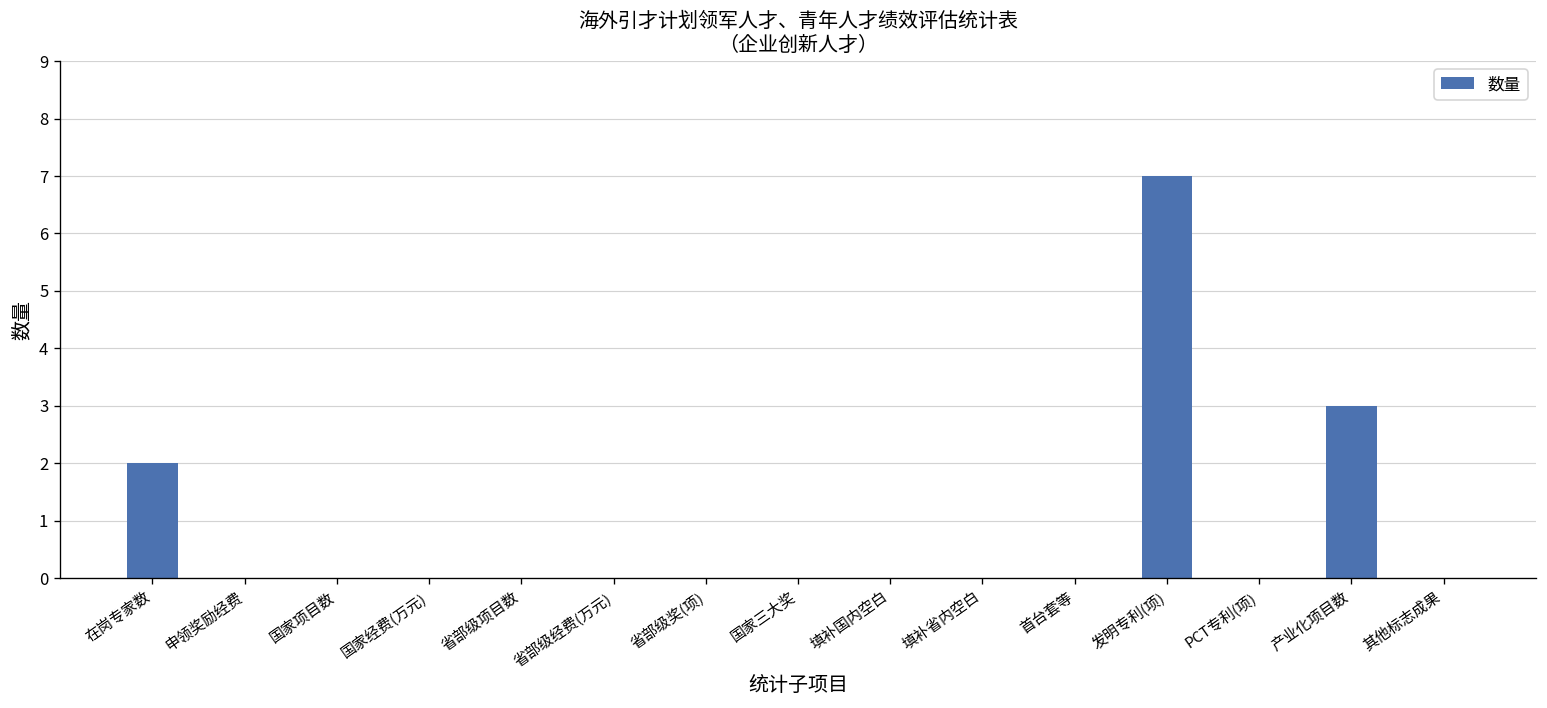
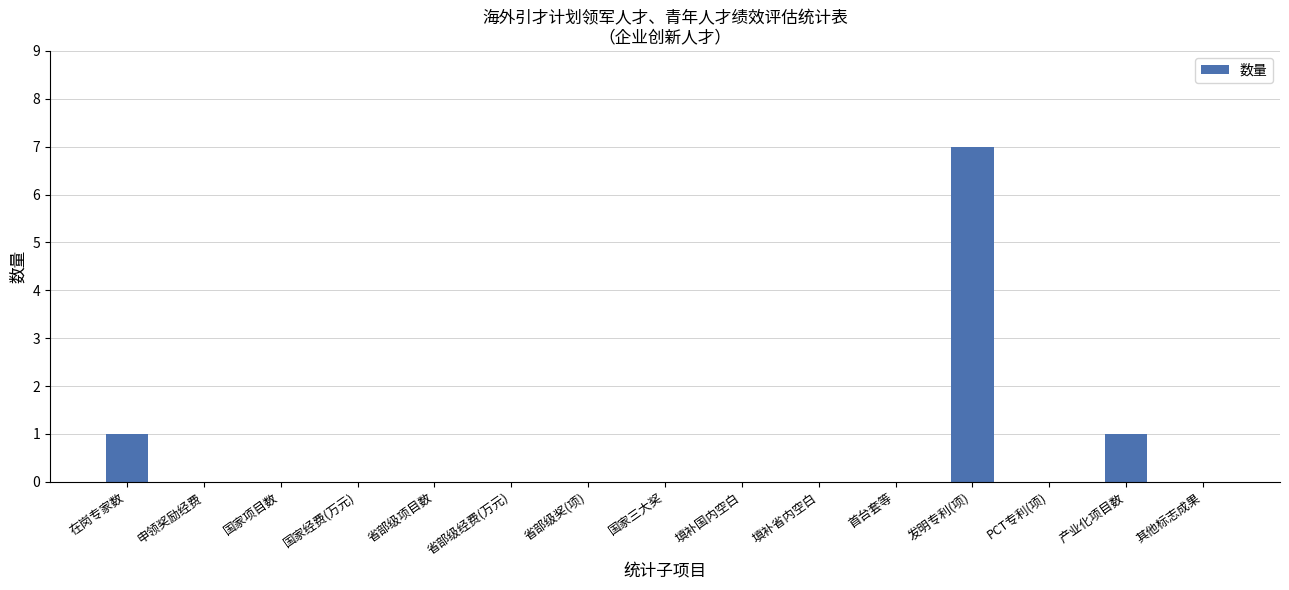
  {
-   "在岗专家数": 2,
+   "在岗专家数": 1,
    "申领奖励经费": 0,
    "国家项目数": 0,
    "国家经费(万元)": 0,
    "省部级项目数": 0,
    "省部级经费(万元)": 0,
    "省部级奖(项)": 0,
    "国家三大奖": 0,
    "填补国内空白": 0,
    "填补省内空白": 0,
    "首台套等": 0,
    "发明专利(项)": 7,
    "PCT专利(项)": 0,
-   "产业化项目数": 3,
+   "产业化项目数": 1,
    "其他标志成果": 0
  }
